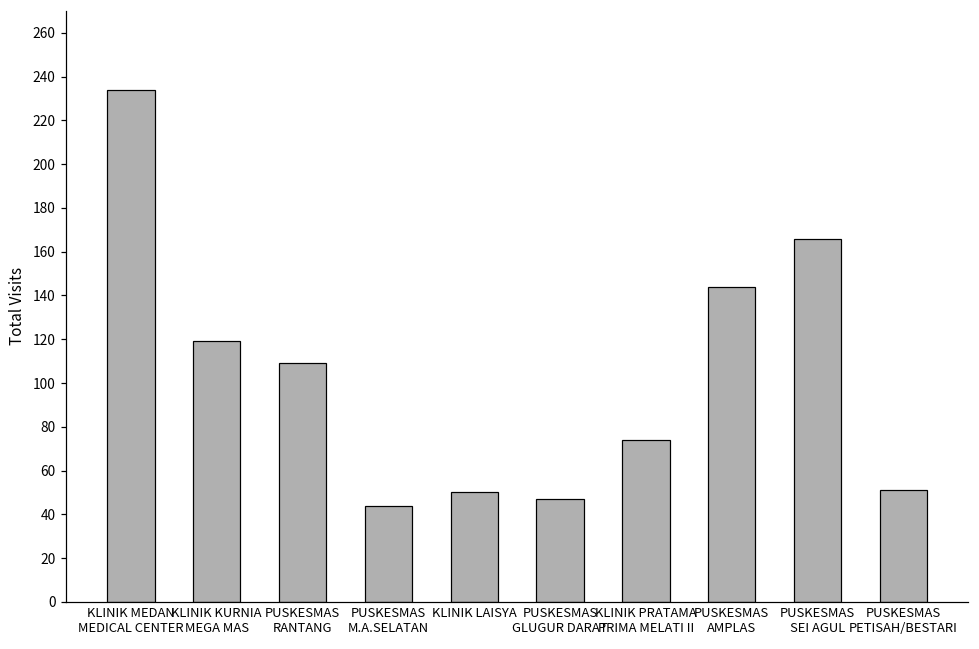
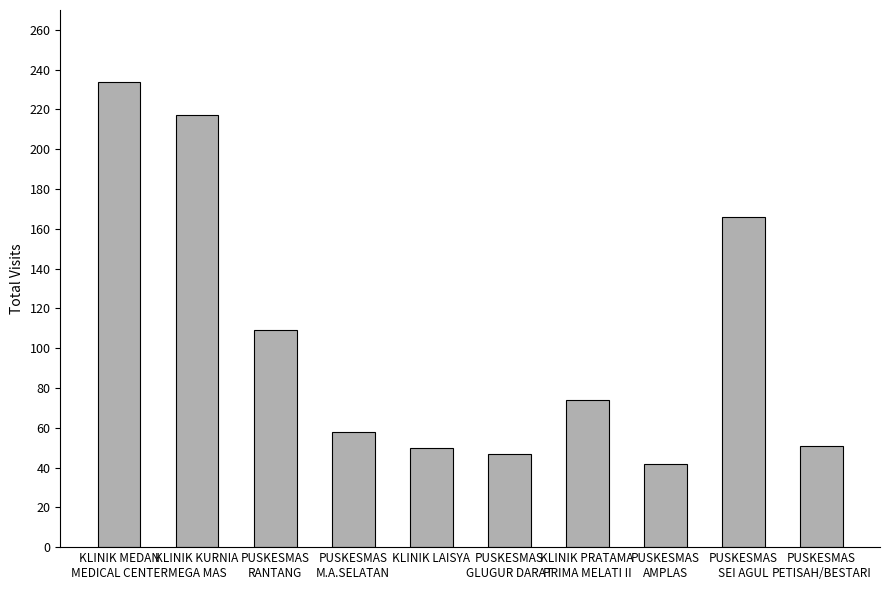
  {
    "KLINIK MEDAN MEDICAL CENTER": 234,
-   "KLINIK KURNIA MEGA MAS": 119,
+   "KLINIK KURNIA MEGA MAS": 217,
    "PUSKESMAS RANTANG": 109,
-   "PUSKESMAS M.A.SELATAN": 44,
+   "PUSKESMAS M.A.SELATAN": 58,
    "KLINIK LAISYA": 50,
    "PUSKESMAS GLUGUR DARAT": 47,
    "KLINIK PRATAMA PRIMA MELATI II": 74,
-   "PUSKESMAS AMPLAS": 144,
+   "PUSKESMAS AMPLAS": 42,
    "PUSKESMAS SEI AGUL": 166,
    "PUSKESMAS PETISAH/BESTARI": 51
  }
